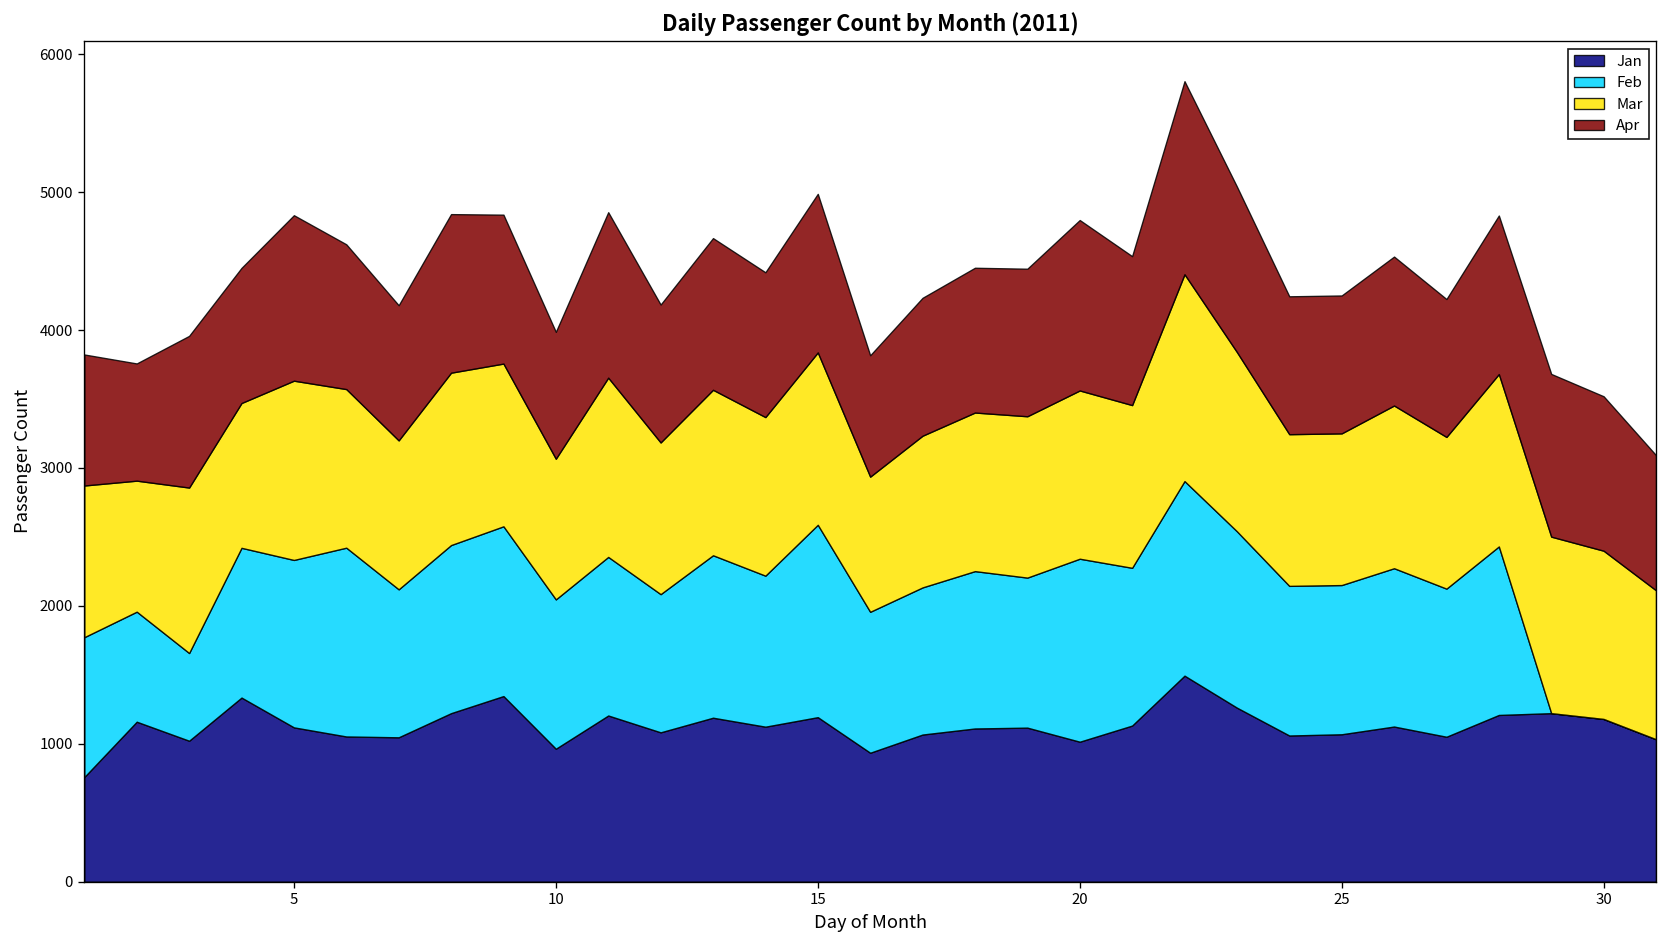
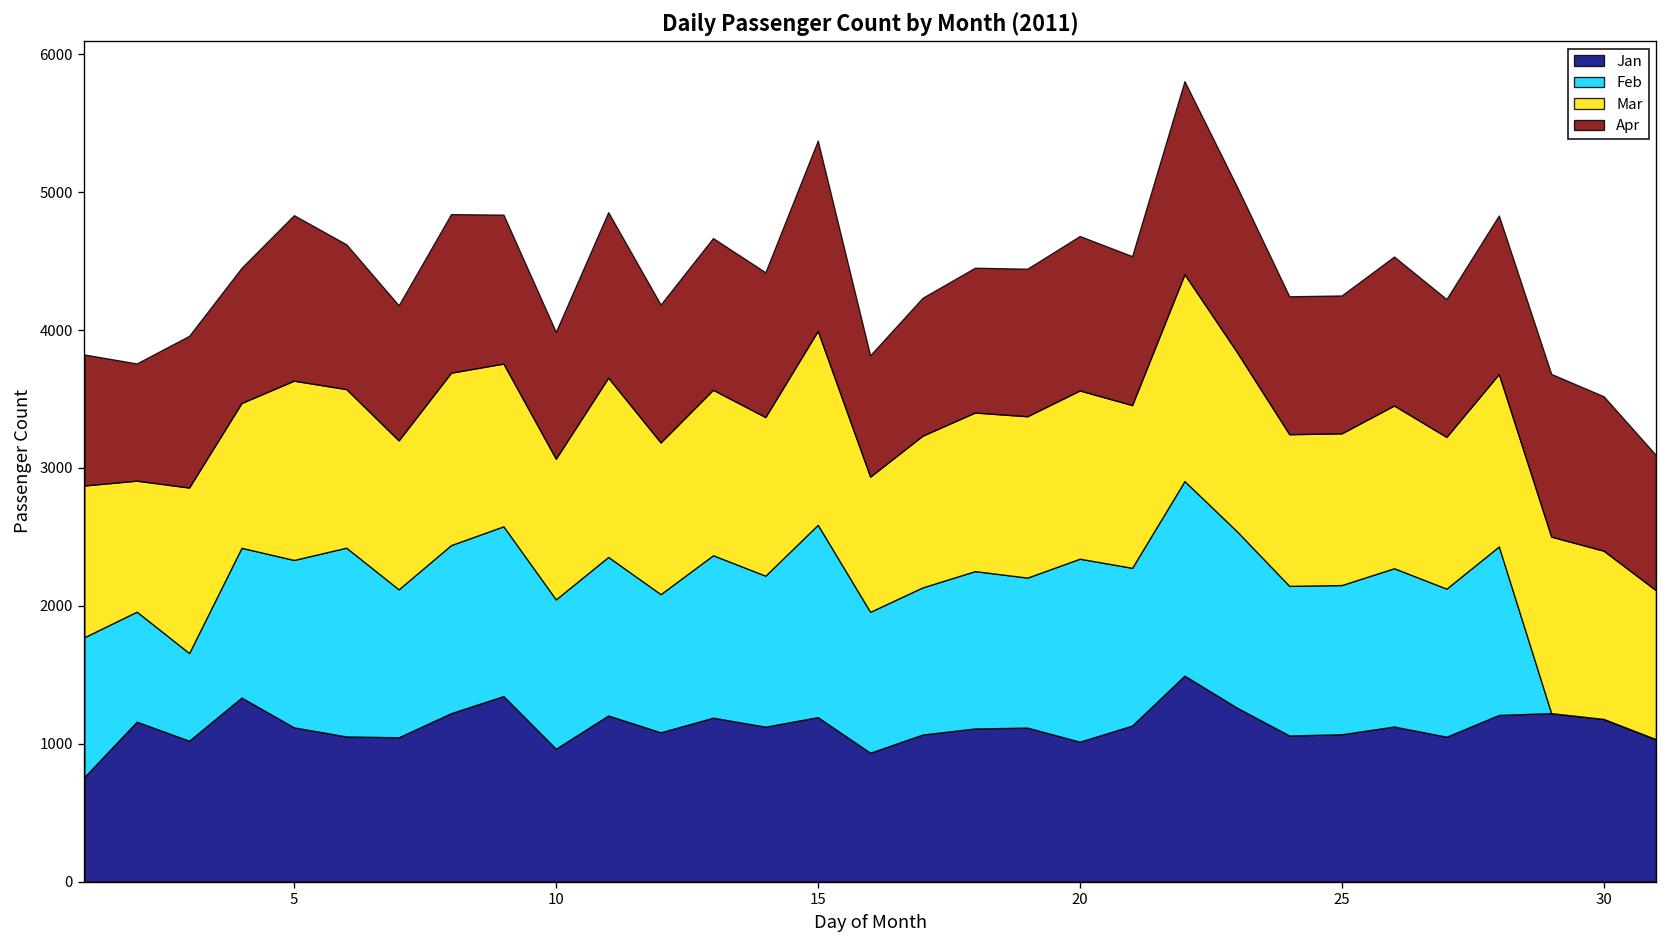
  {
    "Jan": {
      "5": 1120,
      "10": 960,
      "15": 1190,
      "20": 1020,
      "25": 1070
    },
    "Feb": {
      "5": 1210,
      "10": 1080,
      "15": 1400,
      "20": 1330,
      "25": 1080
    },
    "Mar": {
      "5": 1300,
      "10": 1020,
-     "15": 1250,
+     "15": 1410,
      "20": 1220,
      "25": 1100,
      "30": 1220
    },
    "Apr": {
      "5": 1200,
      "10": 920,
-     "15": 1150,
-     "20": 1240,
+     "15": 1380,
+     "20": 1120,
      "25": 1000,
      "30": 1120
    }
  }
